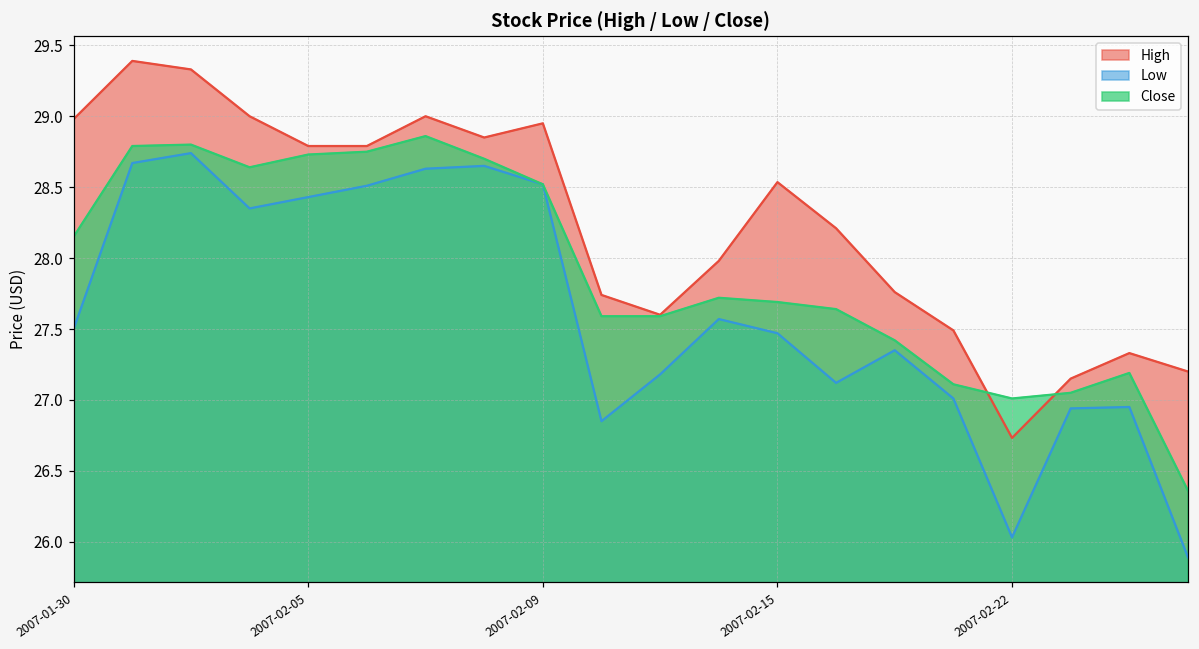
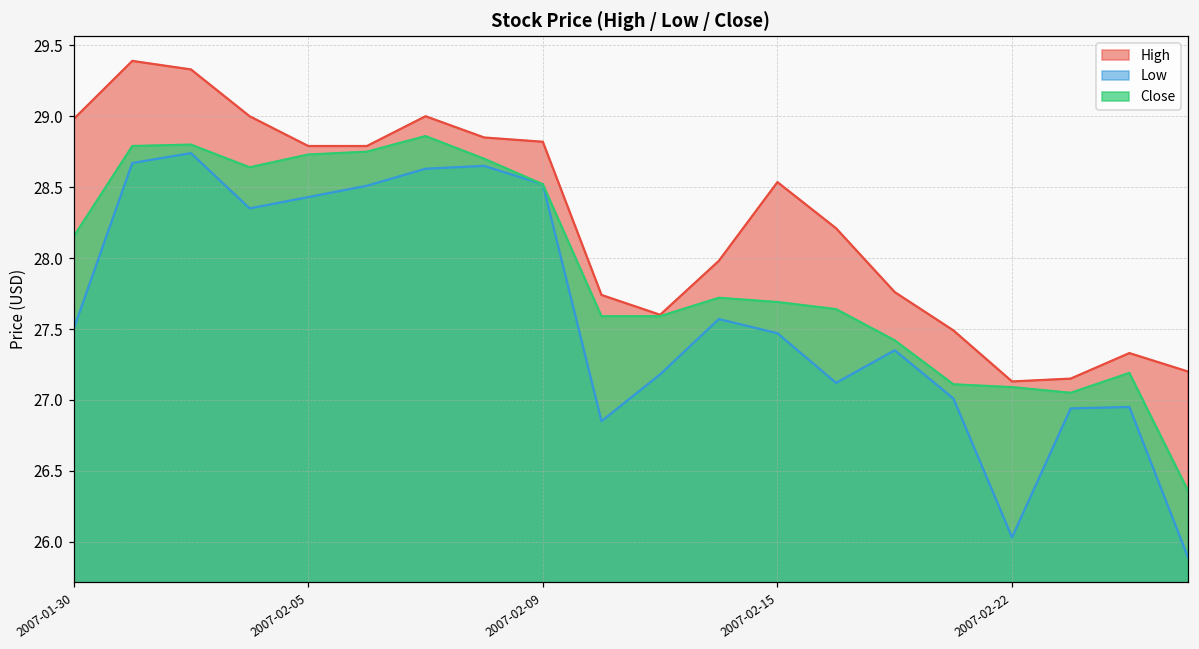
  {
    "High": {
      "2007-01-30": 28.98,
      "2007-02-05": 28.79,
-     "2007-02-09": 28.95,
+     "2007-02-09": 28.82,
      "2007-02-15": 28.54,
-     "2007-02-22": 26.73
+     "2007-02-22": 27.13
    },
    "Low": {
      "2007-01-30": 27.50,
      "2007-02-05": 28.43,
      "2007-02-15": 27.47,
      "2007-02-22": 26.03
    },
    "Close": {
      "2007-01-30": 28.15,
      "2007-02-05": 28.73,
      "2007-02-15": 27.69,
-     "2007-02-22": 27.01
+     "2007-02-22": 27.09
    }
  }
